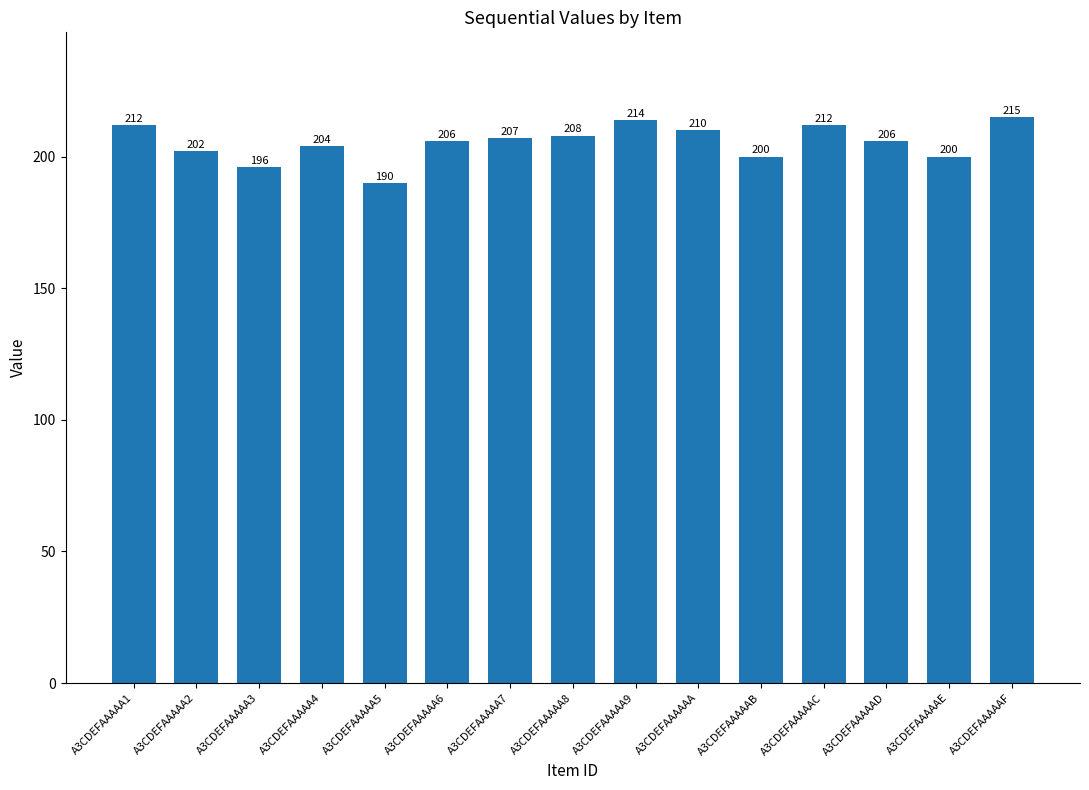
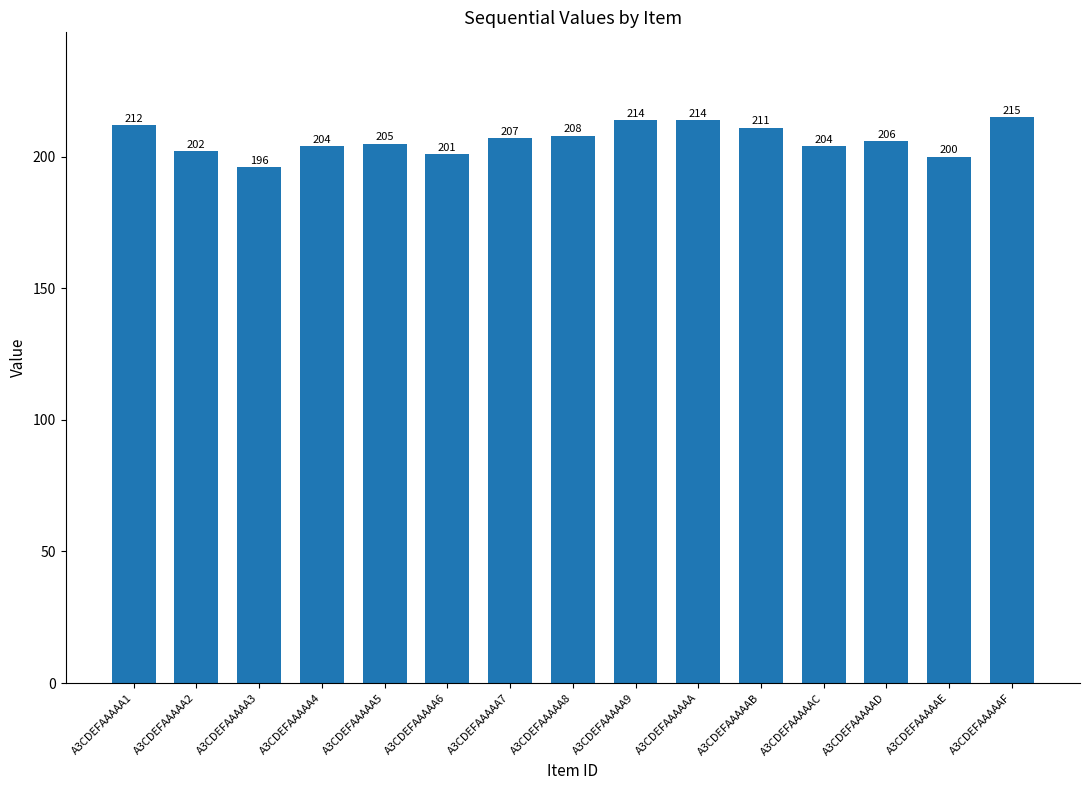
  {
    "A3CDEFAAAAA1": 212,
    "A3CDEFAAAAA2": 202,
    "A3CDEFAAAAA3": 196,
    "A3CDEFAAAAA4": 204,
-   "A3CDEFAAAAA5": 190,
-   "A3CDEFAAAAA6": 206,
+   "A3CDEFAAAAA5": 205,
+   "A3CDEFAAAAA6": 201,
    "A3CDEFAAAAA7": 207,
    "A3CDEFAAAAA8": 208,
    "A3CDEFAAAAA9": 214,
-   "A3CDEFAAAAAA": 210,
-   "A3CDEFAAAAAB": 200,
-   "A3CDEFAAAAAC": 212,
+   "A3CDEFAAAAAA": 214,
+   "A3CDEFAAAAAB": 211,
+   "A3CDEFAAAAAC": 204,
    "A3CDEFAAAAAD": 206,
    "A3CDEFAAAAAE": 200,
    "A3CDEFAAAAAF": 215
  }
